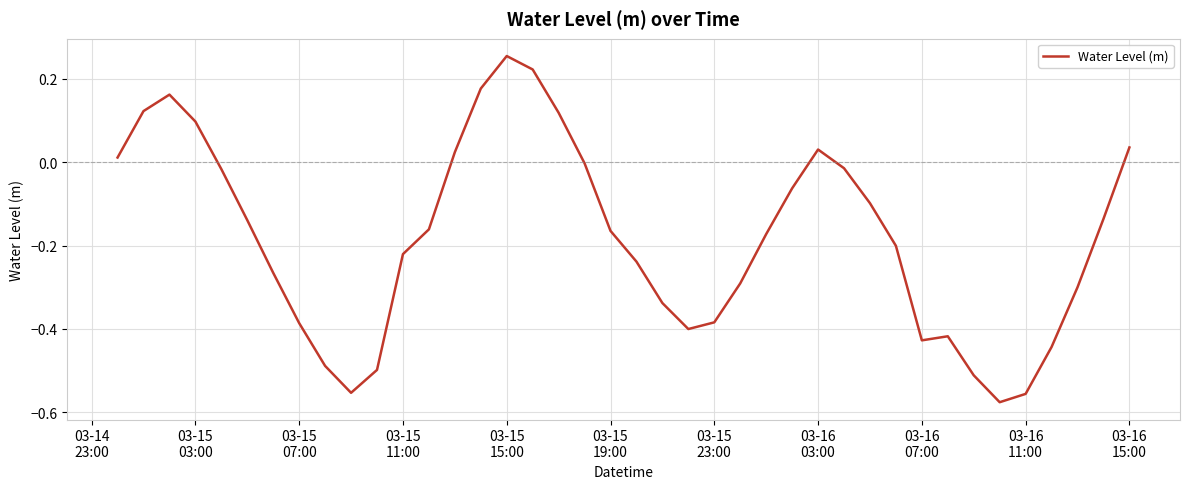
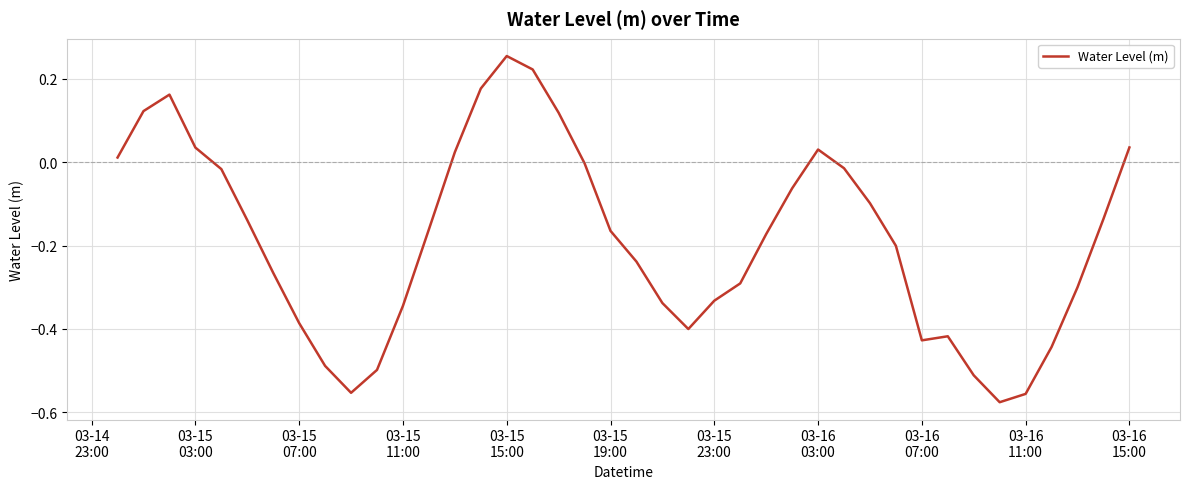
  {
-   "03-15 03:00": 0.10,
+   "03-15 03:00": 0.04,
    "03-15 07:00": -0.39,
-   "03-15 11:00": -0.22,
+   "03-15 11:00": -0.34,
    "03-15 15:00": 0.26,
    "03-15 19:00": -0.16,
-   "03-15 23:00": -0.38,
+   "03-15 23:00": -0.33,
    "03-16 03:00": 0.03,
    "03-16 07:00": -0.43,
    "03-16 11:00": -0.56,
    "03-16 15:00": 0.04
  }
